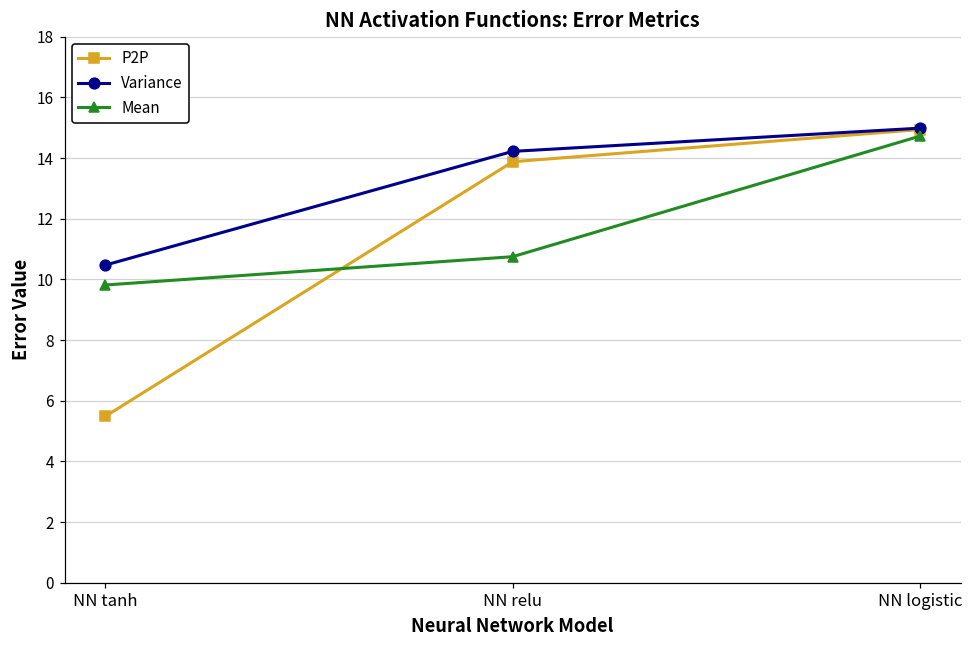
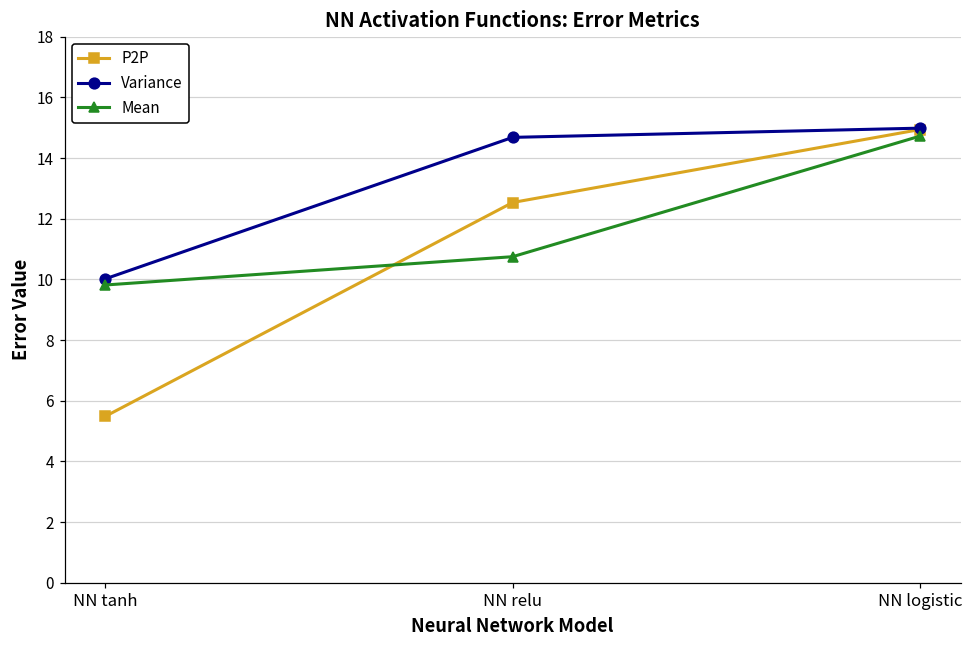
  {
    "P2P": {
      "NN tanh": 5.5,
-     "NN relu": 13.9
+     "NN relu": 12.5
    },
    "Variance": {
-     "NN tanh": 10.5,
-     "NN relu": 14.2
+     "NN tanh": 10.0,
+     "NN relu": 14.7
    },
    "Mean": {
      "NN tanh": 9.8,
      "NN relu": 10.7,
      "NN logistic": 14.7
    }
  }
